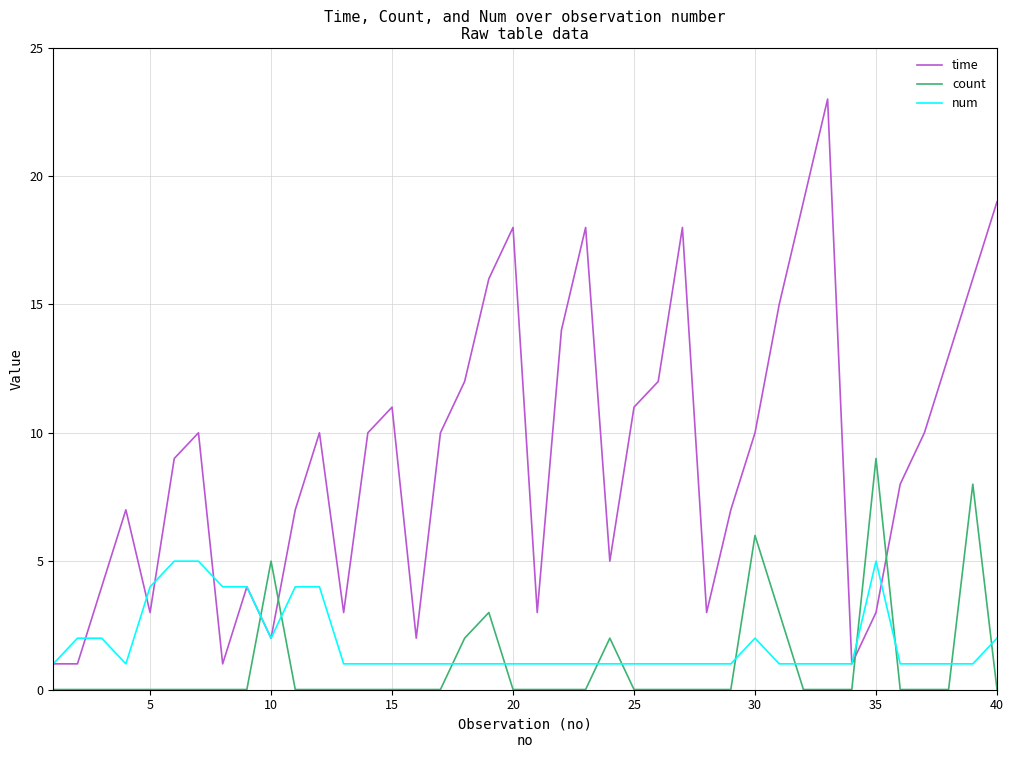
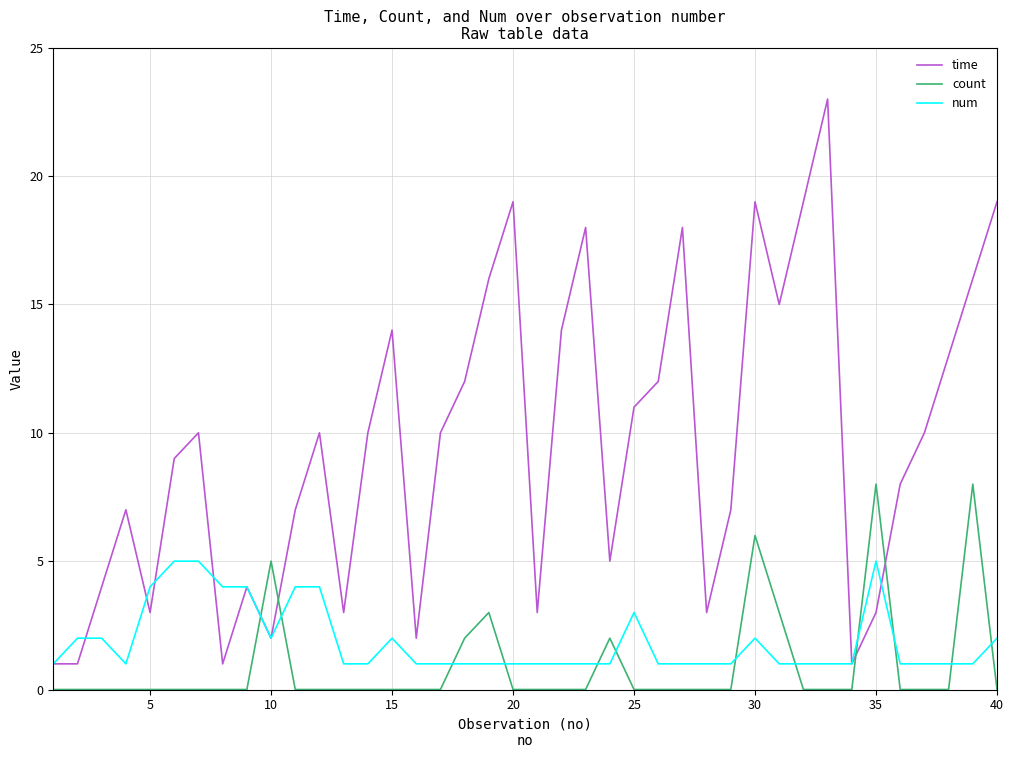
  {
    "time": {
      "5": 3,
-     "15": 11,
-     "20": 18,
+     "15": 14,
+     "20": 19,
      "25": 11,
-     "30": 10,
+     "30": 19,
      "35": 3,
      "40": 19
    },
    "count": {
      "5": 0,
      "10": 5,
      "15": 0,
      "20": 0,
      "25": 0,
      "30": 6,
-     "35": 9,
+     "35": 8,
      "40": 0
    },
    "num": {
      "5": 4,
-     "15": 1,
+     "15": 2,
      "20": 1,
-     "25": 1,
+     "25": 3,
      "30": 2,
      "35": 5,
      "40": 2
    }
  }
